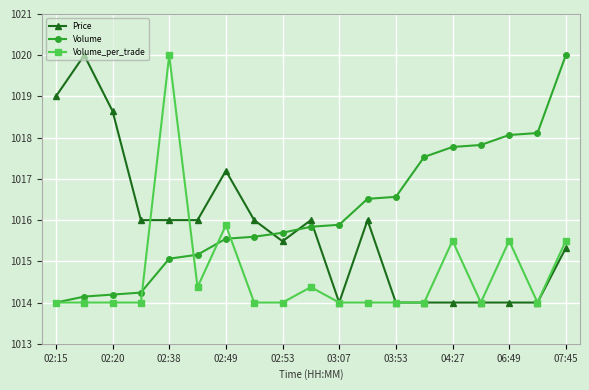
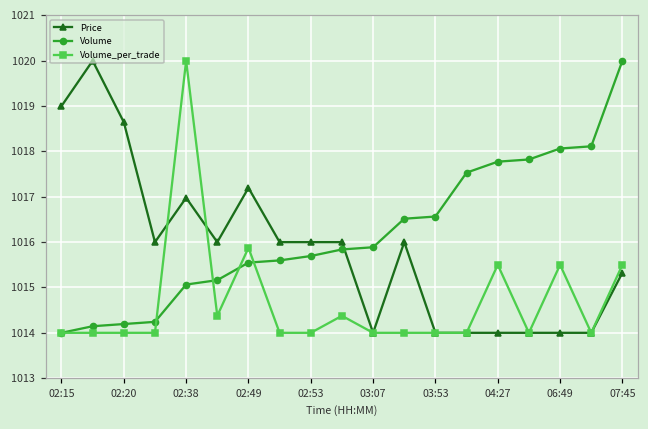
  {
    "Price": {
      "02:15": 1019.0,
      "02:20": 1018.6,
-     "02:38": 1016.0,
+     "02:38": 1017.0,
      "02:49": 1017.2,
-     "02:53": 1015.5,
+     "02:53": 1016.0,
      "04:27": 1014.0,
      "06:49": 1014.0,
      "07:45": 1015.3
    }
  }
